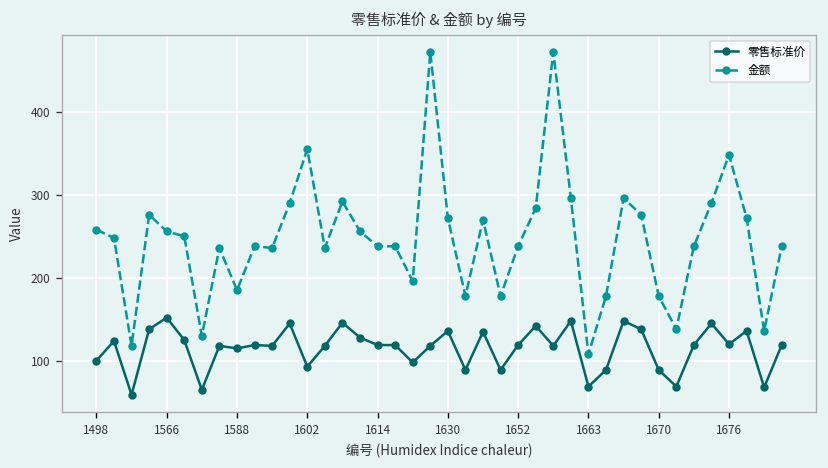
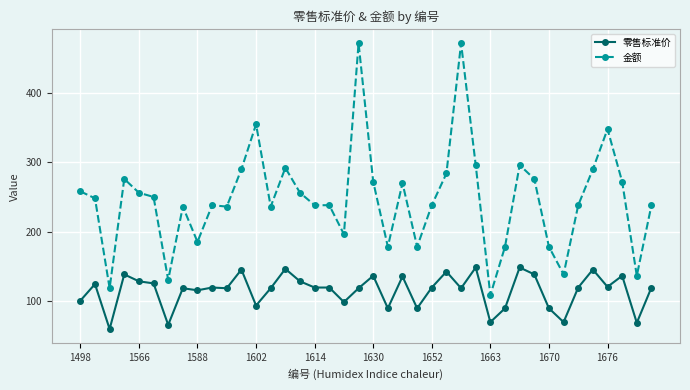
  {
    "零售标准价": {
      "1498": 100,
-     "1566": 150,
+     "1566": 130,
      "1588": 120,
      "1602": 90,
      "1614": 120,
      "1630": 140,
      "1652": 120,
      "1663": 70,
      "1670": 90,
      "1676": 120
    },
    "金额": {
      "1498": 260,
      "1566": 260,
      "1588": 190,
      "1602": 360,
      "1614": 240,
      "1630": 270,
      "1652": 240,
      "1663": 110,
      "1670": 180,
      "1676": 350
    }
  }
